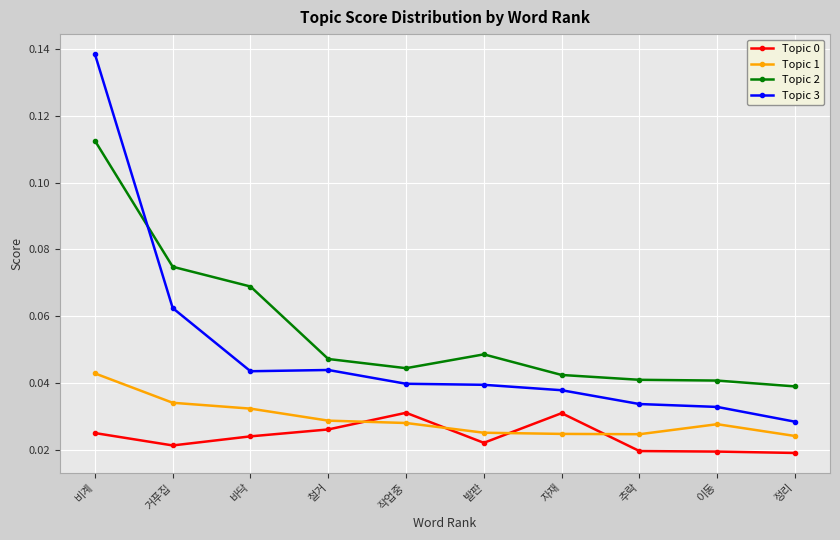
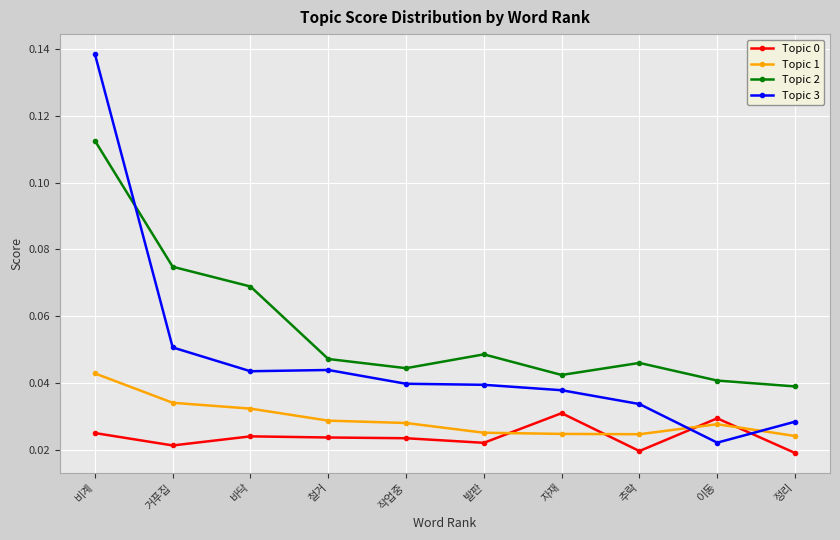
  {
    "Topic 0": {
      "비계": 0.025,
      "거푸집": 0.021,
      "바닥": 0.024,
-     "철거": 0.026,
-     "작업중": 0.031,
+     "철거": 0.024,
+     "작업중": 0.023,
      "발판": 0.022,
      "자재": 0.031,
      "추락": 0.020,
-     "이동": 0.019,
+     "이동": 0.029,
      "정리": 0.019
    },
    "Topic 1": {
      "비계": 0.043,
      "거푸집": 0.034,
      "바닥": 0.032,
      "철거": 0.029,
      "작업중": 0.028,
      "발판": 0.025,
      "자재": 0.025,
      "추락": 0.025,
      "이동": 0.028,
      "정리": 0.024
    },
    "Topic 2": {
      "비계": 0.113,
      "거푸집": 0.075,
      "바닥": 0.069,
      "철거": 0.047,
      "작업중": 0.044,
      "발판": 0.049,
      "자재": 0.042,
-     "추락": 0.041,
+     "추락": 0.046,
      "이동": 0.041,
      "정리": 0.039
    },
    "Topic 3": {
      "비계": 0.139,
-     "거푸집": 0.062,
+     "거푸집": 0.051,
      "바닥": 0.043,
      "철거": 0.044,
      "작업중": 0.040,
      "발판": 0.039,
      "자재": 0.038,
      "추락": 0.034,
-     "이동": 0.033,
+     "이동": 0.022,
      "정리": 0.028
    }
  }
